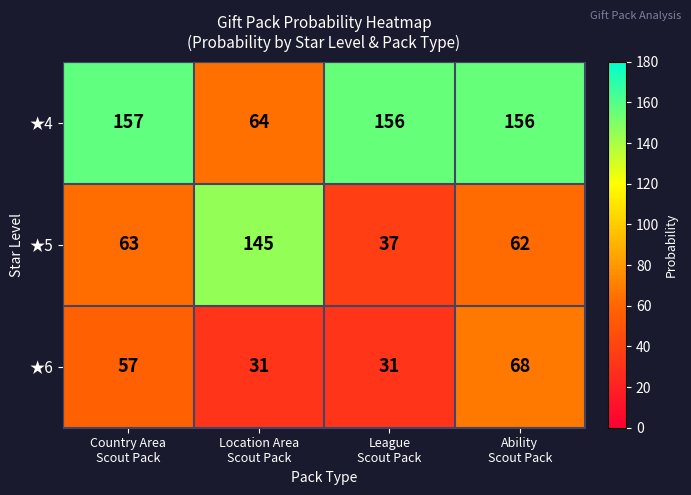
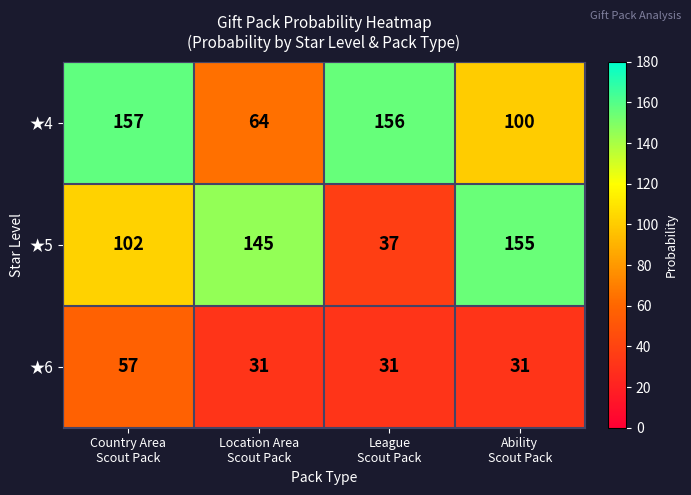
  {
    "★4": {
      "Country Area Scout Pack": 157,
      "Location Area Scout Pack": 64,
      "League Scout Pack": 156,
-     "Ability Scout Pack": 156
+     "Ability Scout Pack": 100
    },
    "★5": {
-     "Country Area Scout Pack": 63,
+     "Country Area Scout Pack": 102,
      "Location Area Scout Pack": 145,
      "League Scout Pack": 37,
-     "Ability Scout Pack": 62
+     "Ability Scout Pack": 155
    },
    "★6": {
      "Country Area Scout Pack": 57,
      "Location Area Scout Pack": 31,
      "League Scout Pack": 31,
-     "Ability Scout Pack": 68
+     "Ability Scout Pack": 31
    }
  }
